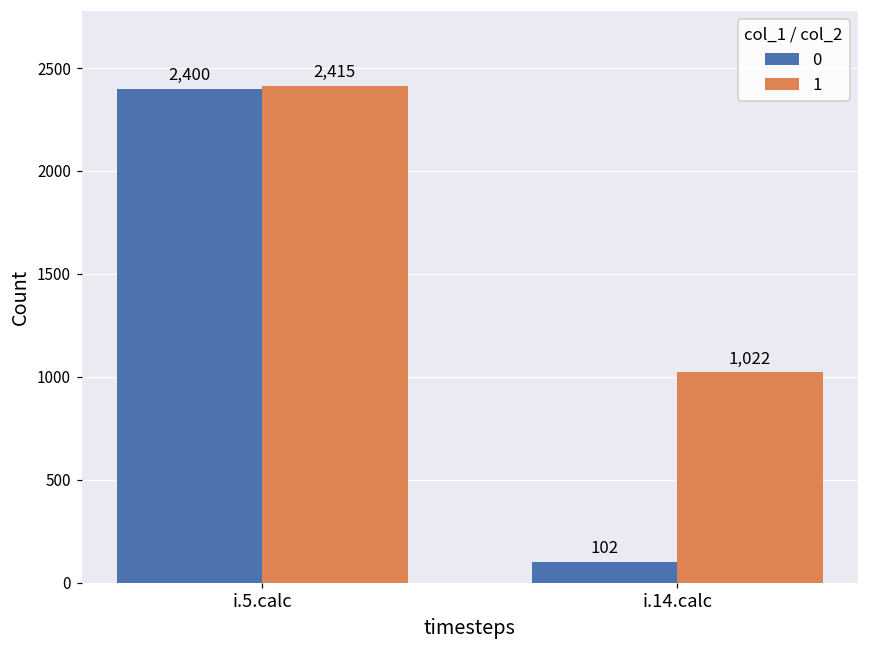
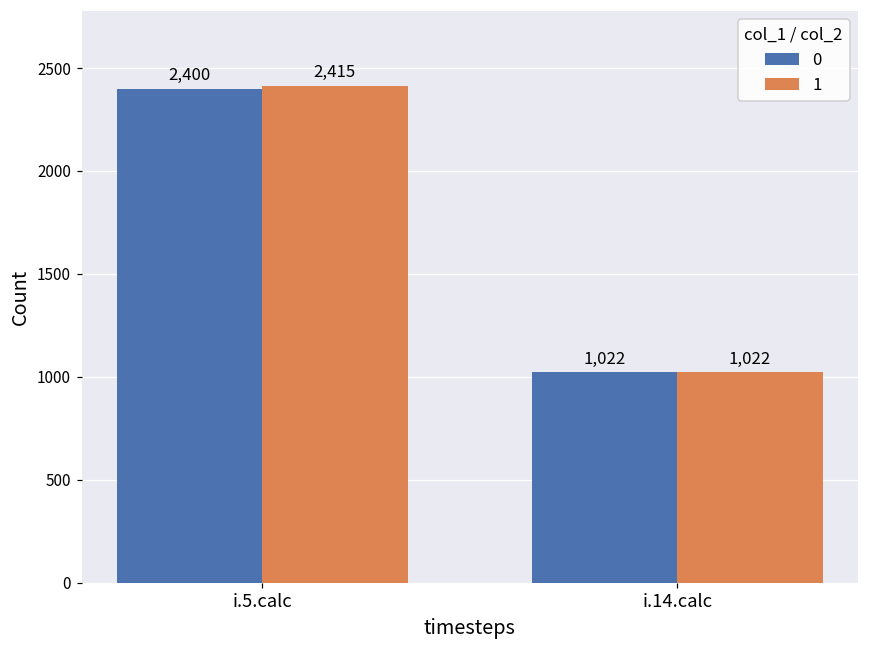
  {
    "0": {
      "i.5.calc": "2,400",
-     "i.14.calc": "102"
+     "i.14.calc": "1,022"
    },
    "1": {
      "i.5.calc": "2,415",
      "i.14.calc": "1,022"
    }
  }
